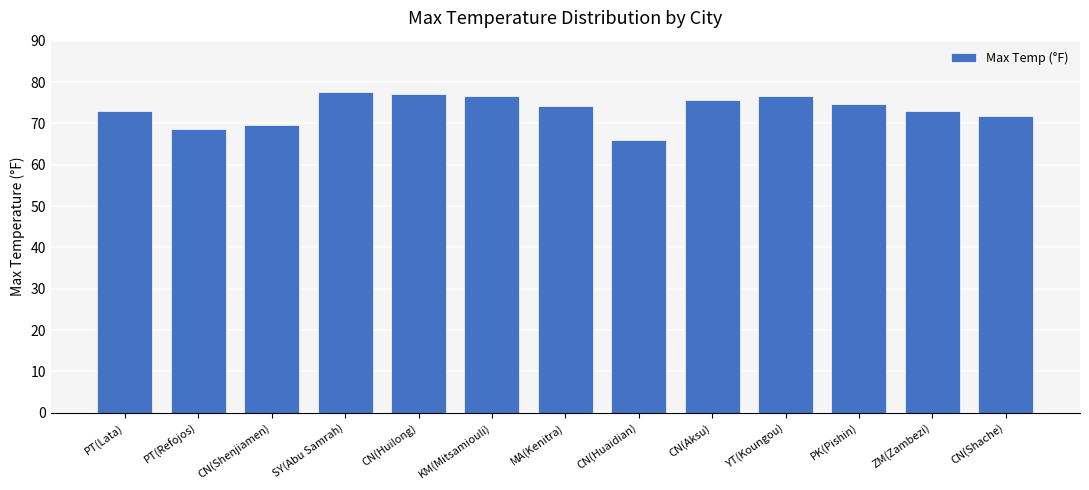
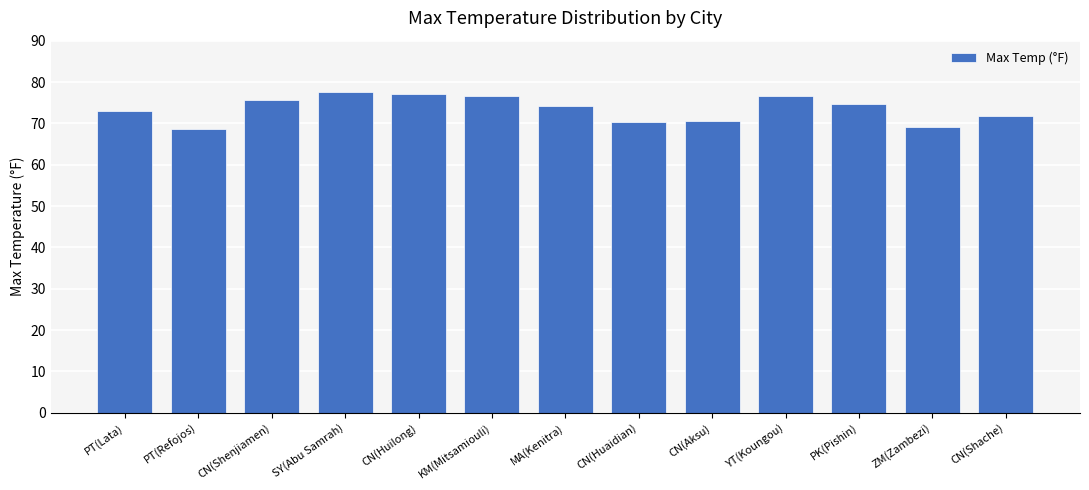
  {
    "PT(Lata)": 73,
    "PT(Refojos)": 69,
-   "CN(Shenjiamen)": 70,
+   "CN(Shenjiamen)": 76,
    "SY(Abu Samrah)": 78,
    "CN(Huilong)": 77,
    "KM(Mitsamiouli)": 77,
    "MA(Kenitra)": 74,
-   "CN(Huaidian)": 66,
-   "CN(Aksu)": 76,
+   "CN(Huaidian)": 70,
+   "CN(Aksu)": 71,
    "YT(Koungou)": 77,
    "PK(Pishin)": 75,
-   "ZM(Zambezi)": 73,
+   "ZM(Zambezi)": 69,
    "CN(Shache)": 72
  }
